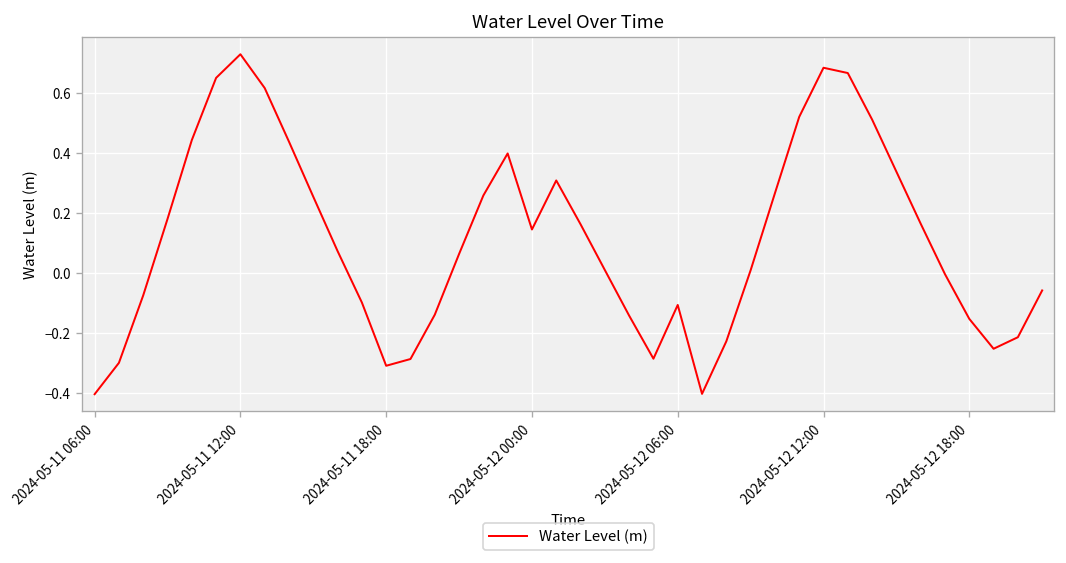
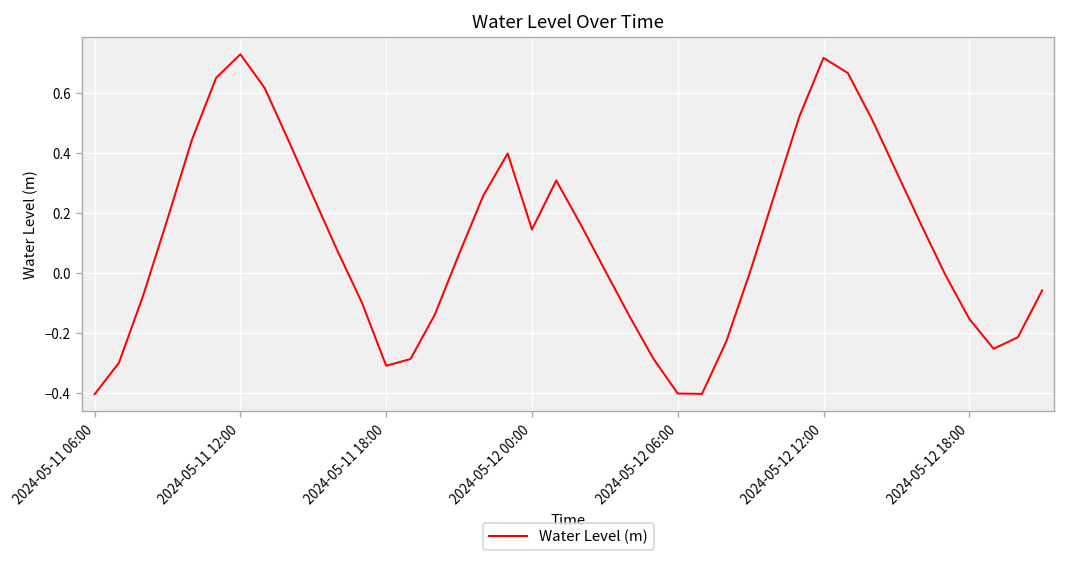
  {
    "2024-05-11 06:00": -0.40,
    "2024-05-11 12:00": 0.73,
    "2024-05-11 18:00": -0.31,
    "2024-05-12 00:00": 0.14,
-   "2024-05-12 06:00": -0.11,
-   "2024-05-12 12:00": 0.68,
+   "2024-05-12 06:00": -0.40,
+   "2024-05-12 12:00": 0.72,
    "2024-05-12 18:00": -0.15
  }
